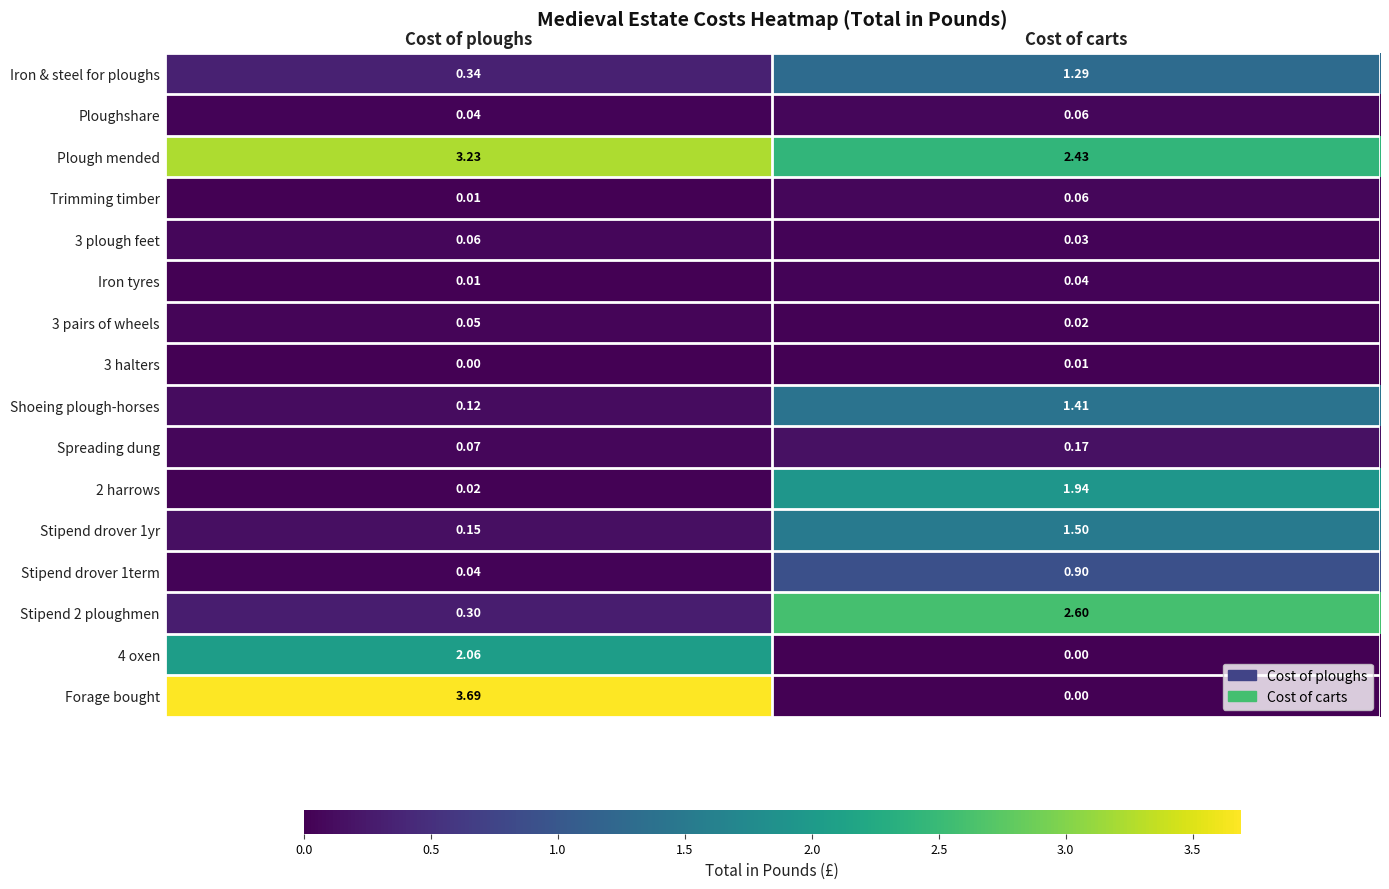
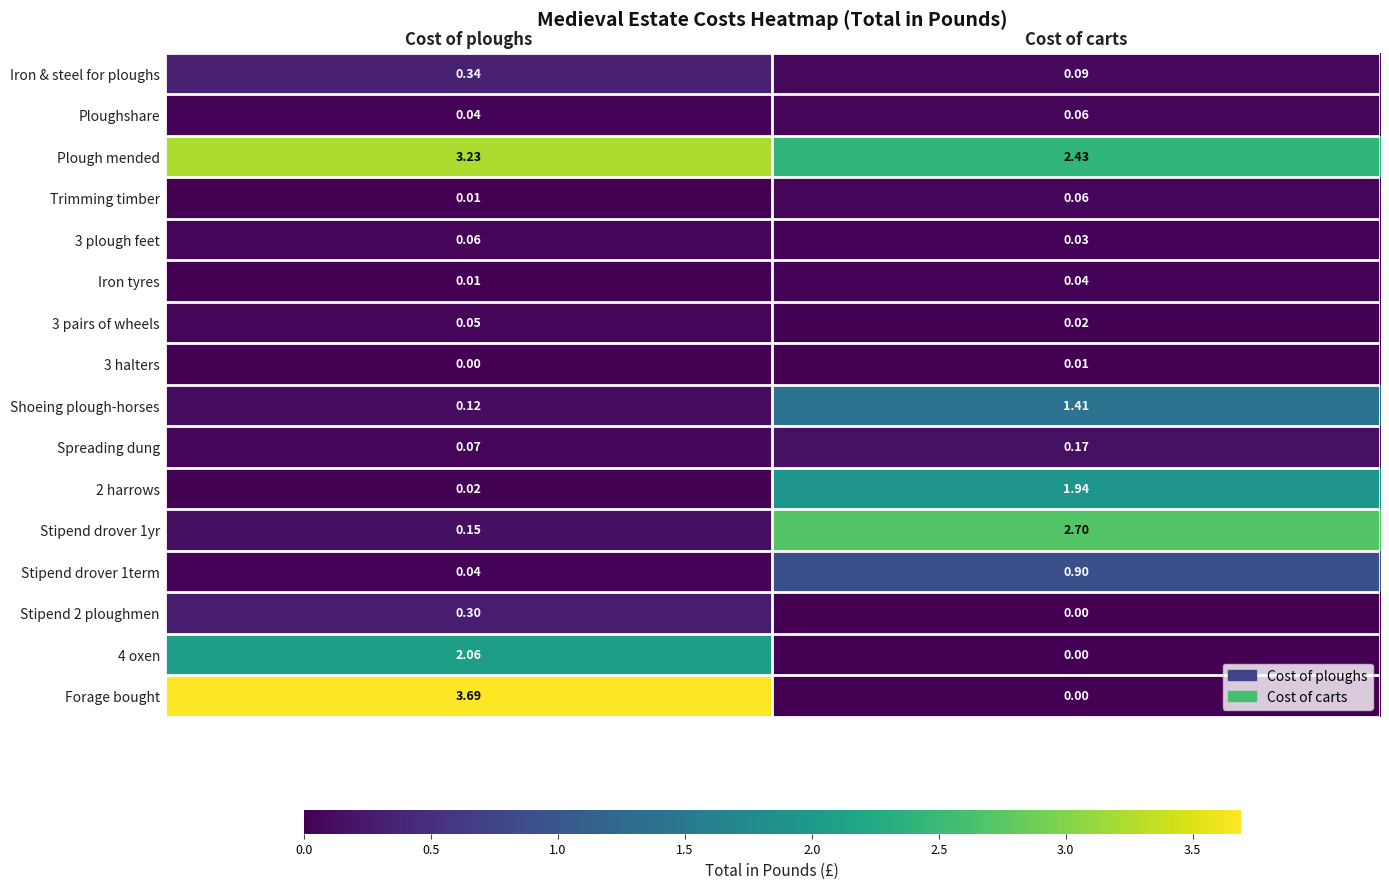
  {
    "Iron & steel for ploughs": {
      "Cost of ploughs": 0.34,
-     "Cost of carts": 1.29
+     "Cost of carts": 0.09
    },
    "Ploughshare": {
      "Cost of ploughs": 0.04,
      "Cost of carts": 0.06
    },
    "Plough mended": {
      "Cost of ploughs": 3.23,
      "Cost of carts": 2.43
    },
    "Trimming timber": {
      "Cost of ploughs": 0.01,
      "Cost of carts": 0.06
    },
    "3 plough feet": {
      "Cost of ploughs": 0.06,
      "Cost of carts": 0.03
    },
    "Iron tyres": {
      "Cost of ploughs": 0.01,
      "Cost of carts": 0.04
    },
    "3 pairs of wheels": {
      "Cost of ploughs": 0.05,
      "Cost of carts": 0.02
    },
    "3 halters": {
      "Cost of ploughs": 0.00,
      "Cost of carts": 0.01
    },
    "Shoeing plough-horses": {
      "Cost of ploughs": 0.12,
      "Cost of carts": 1.41
    },
    "Spreading dung": {
      "Cost of ploughs": 0.07,
      "Cost of carts": 0.17
    },
    "2 harrows": {
      "Cost of ploughs": 0.02,
      "Cost of carts": 1.94
    },
    "Stipend drover 1yr": {
      "Cost of ploughs": 0.15,
-     "Cost of carts": 1.50
+     "Cost of carts": 2.70
    },
    "Stipend drover 1term": {
      "Cost of ploughs": 0.04,
      "Cost of carts": 0.90
    },
    "Stipend 2 ploughmen": {
      "Cost of ploughs": 0.30,
-     "Cost of carts": 2.60
+     "Cost of carts": 0.00
    },
    "4 oxen": {
      "Cost of ploughs": 2.06,
      "Cost of carts": 0.00
    },
    "Forage bought": {
      "Cost of ploughs": 3.69,
      "Cost of carts": 0.00
    }
  }
